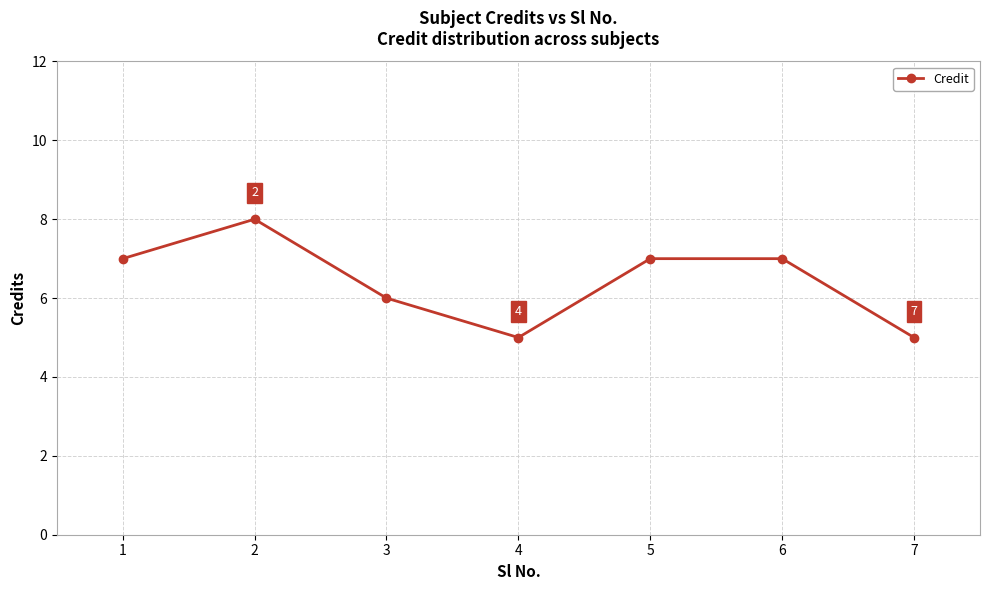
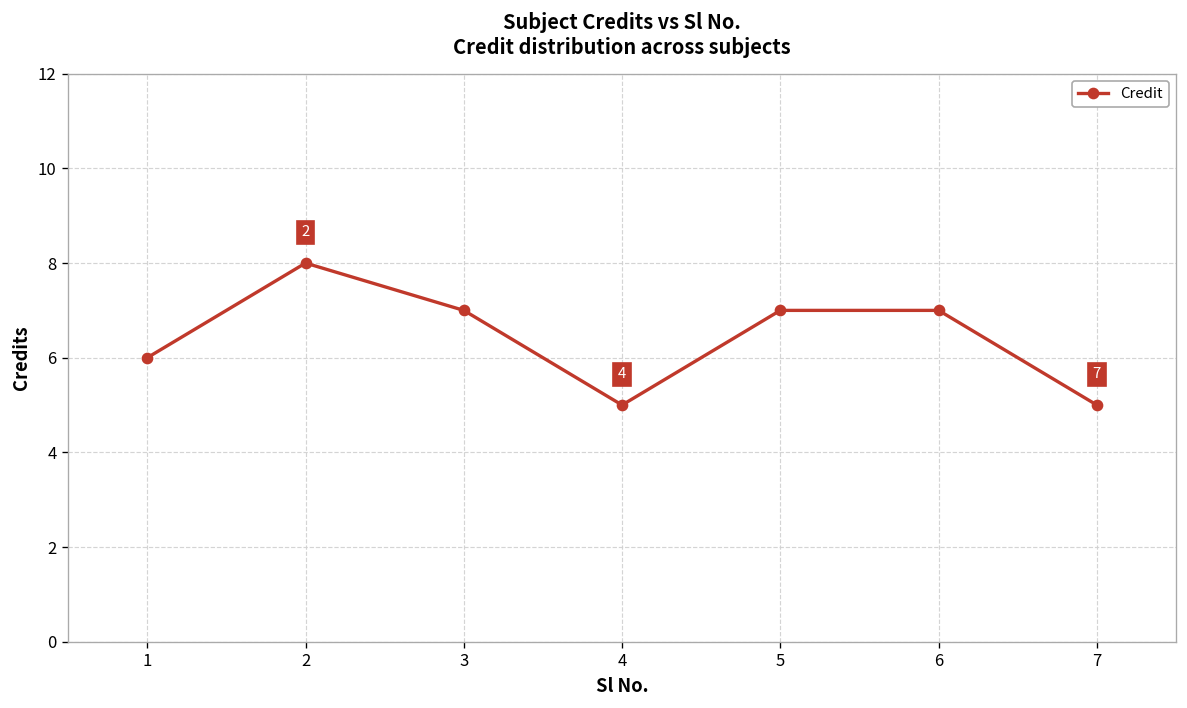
  {
-   "1": 7,
-   "3": 6,
+   "1": 6,
+   "3": 7,
    "5": 7,
    "6": 7
  }
